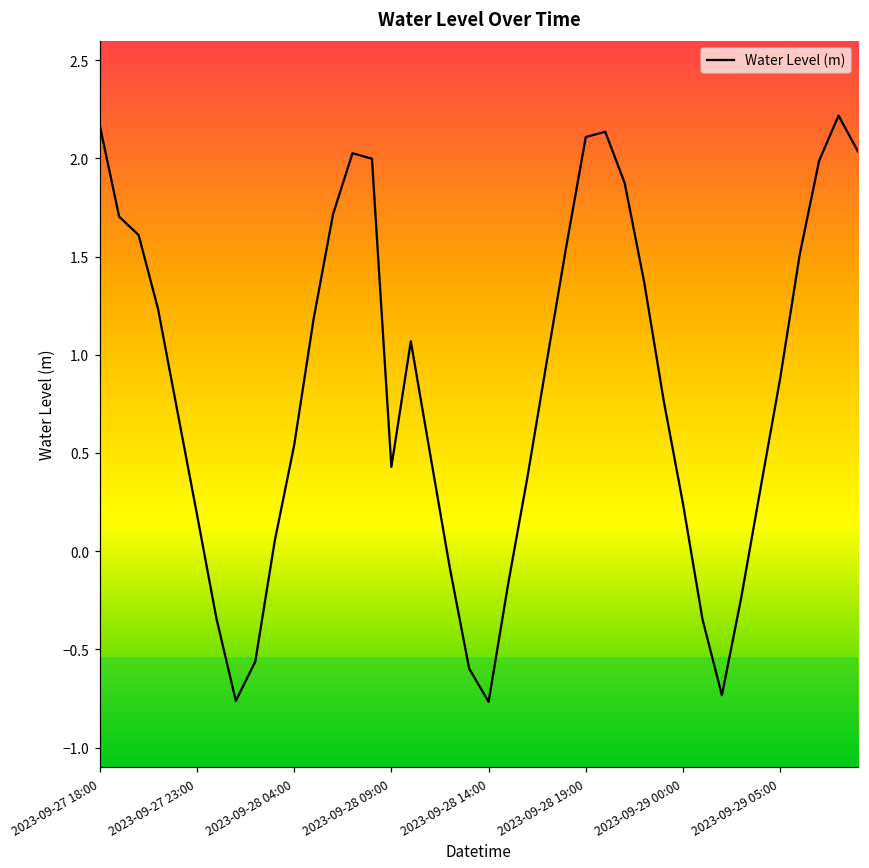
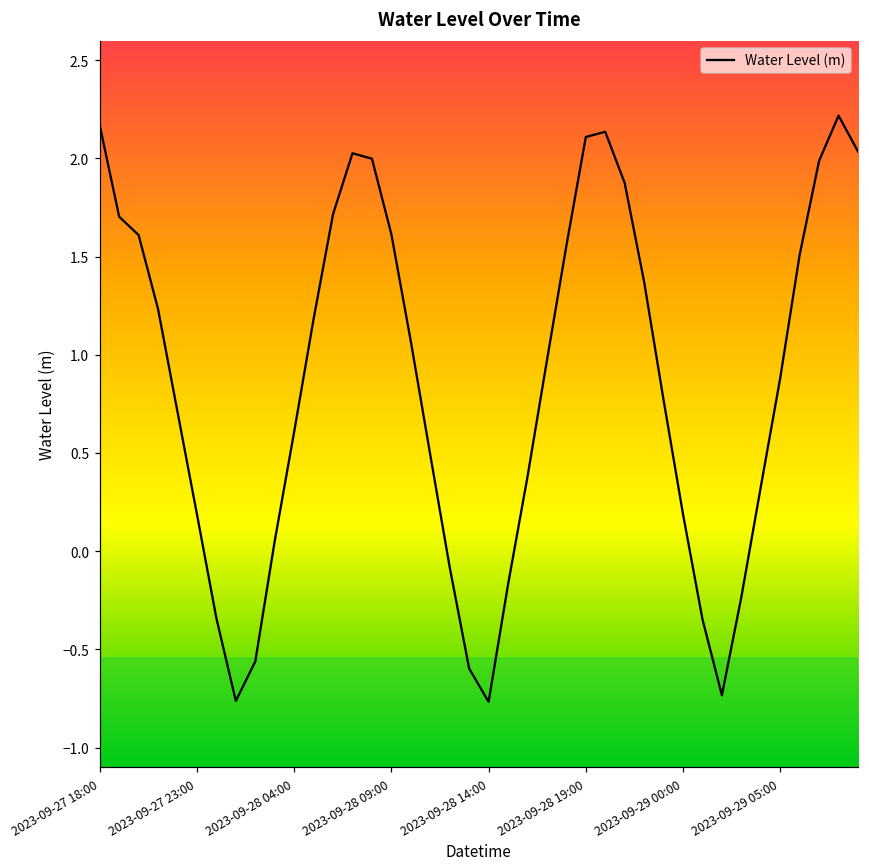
  {
    "2023-09-27 18:00": 2.17,
    "2023-09-27 23:00": 0.19,
-   "2023-09-28 04:00": 0.54,
-   "2023-09-28 09:00": 0.43,
+   "2023-09-28 04:00": 0.61,
+   "2023-09-28 09:00": 1.61,
    "2023-09-28 14:00": -0.77,
    "2023-09-28 19:00": 2.11,
-   "2023-09-29 00:00": 0.24,
+   "2023-09-29 00:00": 0.19,
    "2023-09-29 05:00": 0.88
  }
